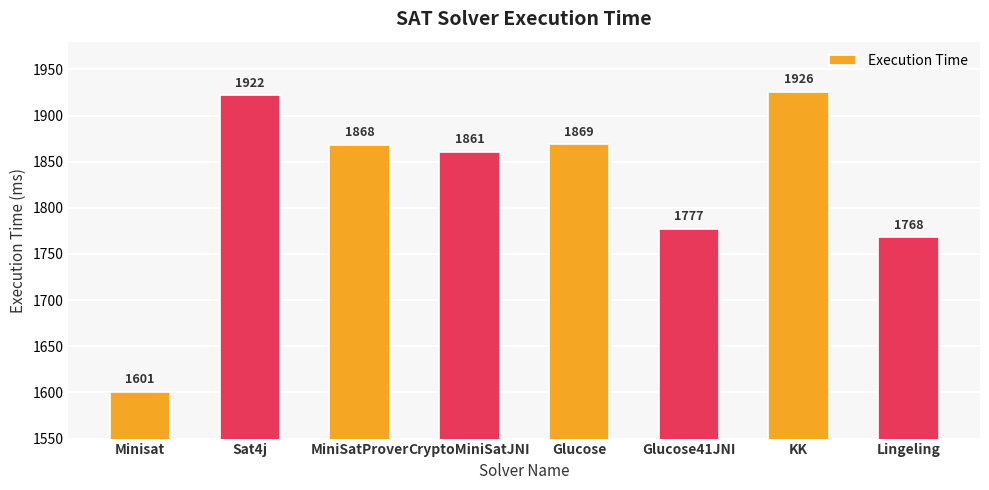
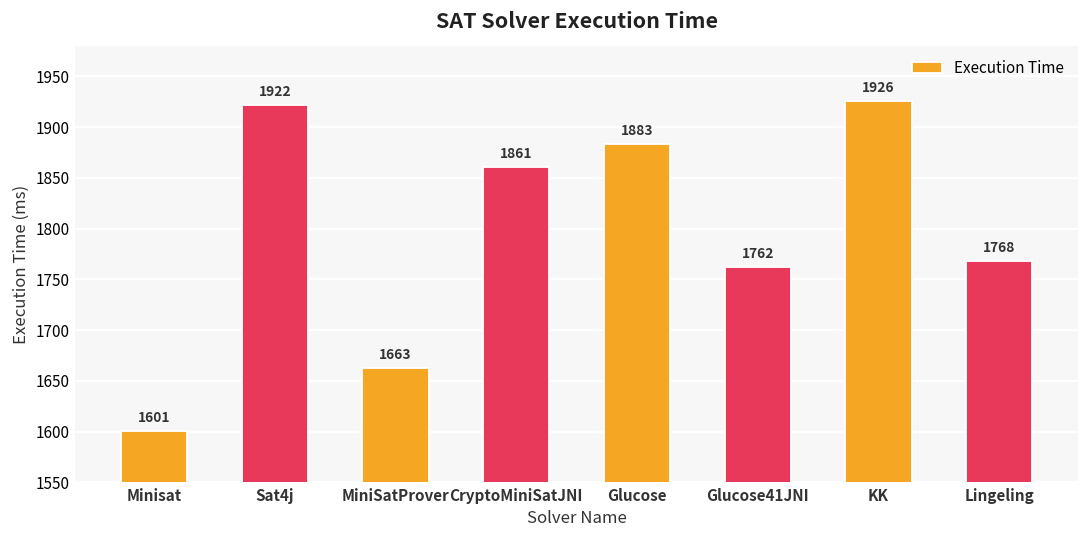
  {
    "Minisat": 1601,
    "Sat4j": 1922,
-   "MiniSatProver": 1868,
+   "MiniSatProver": 1663,
    "CryptoMiniSatJNI": 1861,
-   "Glucose": 1869,
-   "Glucose41JNI": 1777,
+   "Glucose": 1883,
+   "Glucose41JNI": 1762,
    "KK": 1926,
    "Lingeling": 1768
  }
